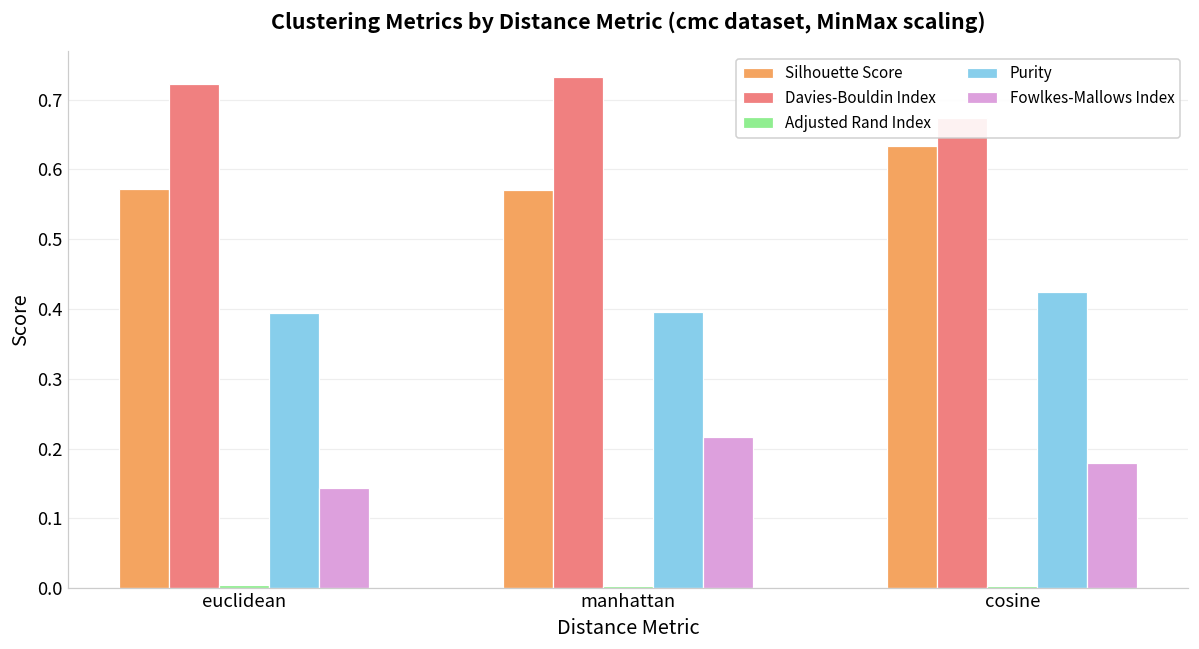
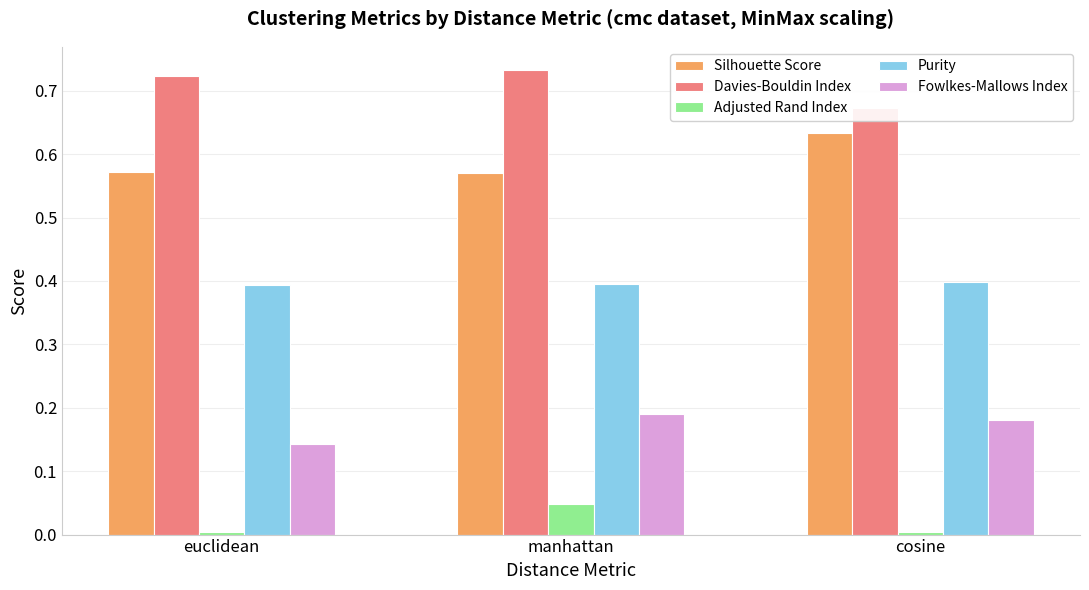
  {
    "Adjusted Rand Index": {
      "euclidean": 0.00,
-     "manhattan": 0.00
+     "manhattan": 0.05
    },
    "Purity": {
      "euclidean": 0.39,
      "manhattan": 0.40,
-     "cosine": 0.42
+     "cosine": 0.40
    },
    "Fowlkes-Mallows Index": {
      "euclidean": 0.14,
-     "manhattan": 0.22,
+     "manhattan": 0.19,
      "cosine": 0.18
    }
  }
